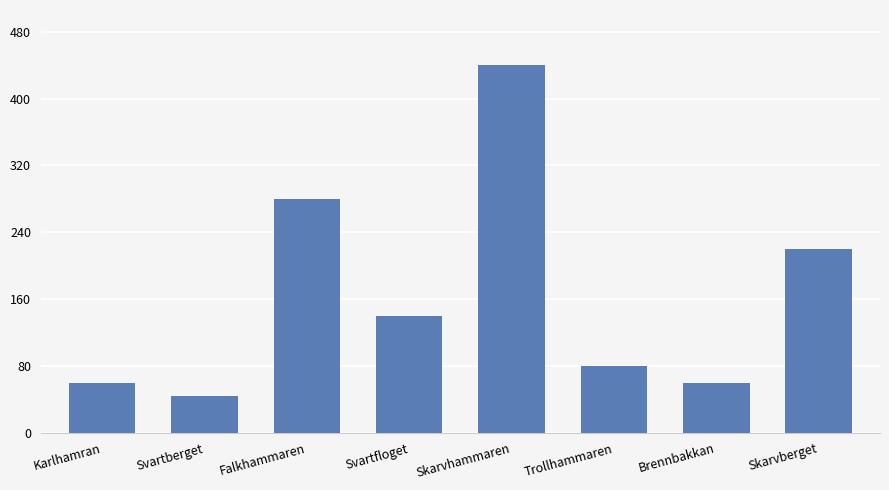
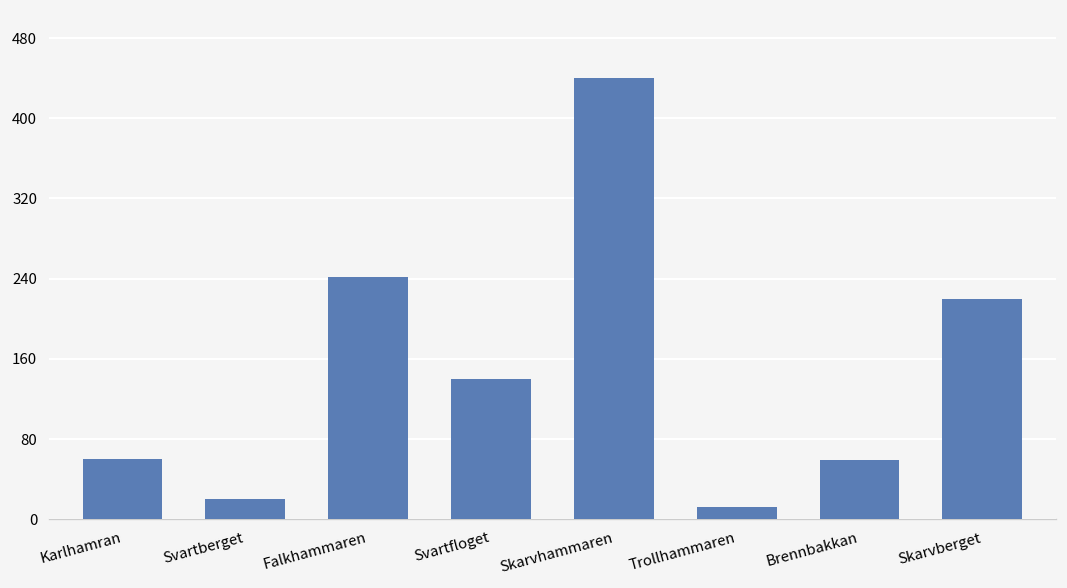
  {
    "Karlhamran": 60,
-   "Svartberget": 40,
-   "Falkhammaren": 280,
+   "Svartberget": 20,
+   "Falkhammaren": 240,
    "Svartfloget": 140,
    "Skarvhammaren": 440,
-   "Trollhammaren": 80,
+   "Trollhammaren": 10,
    "Brennbakkan": 60,
    "Skarvberget": 220
  }
